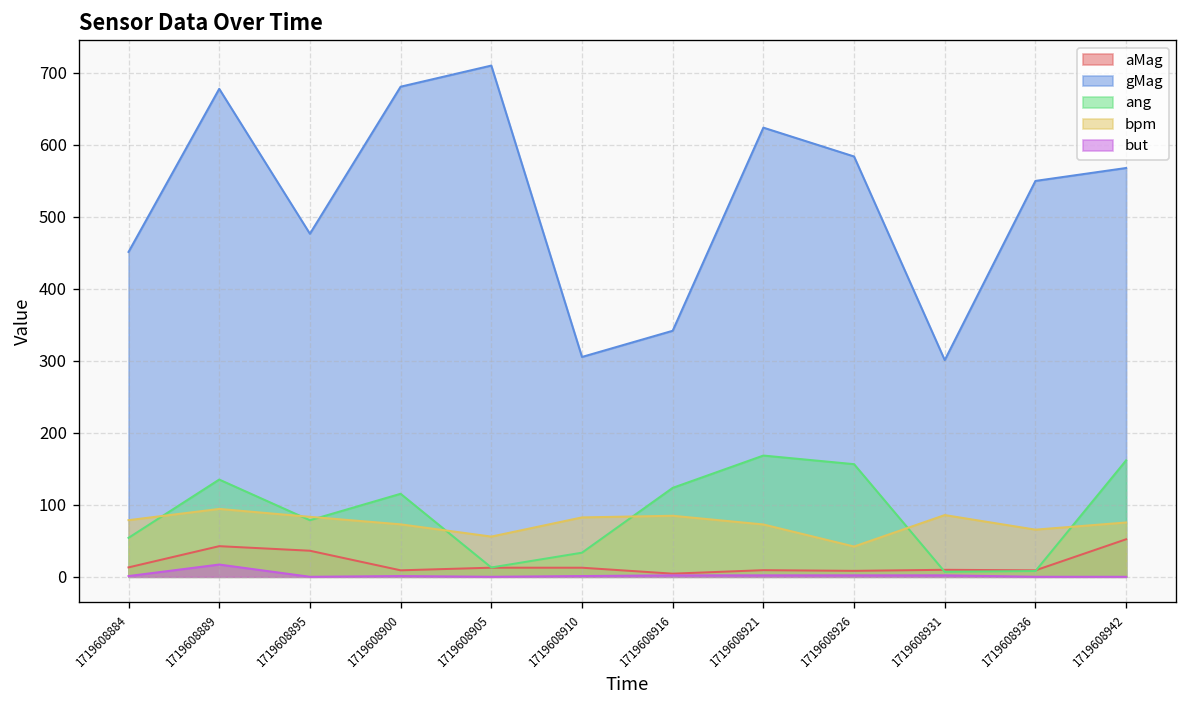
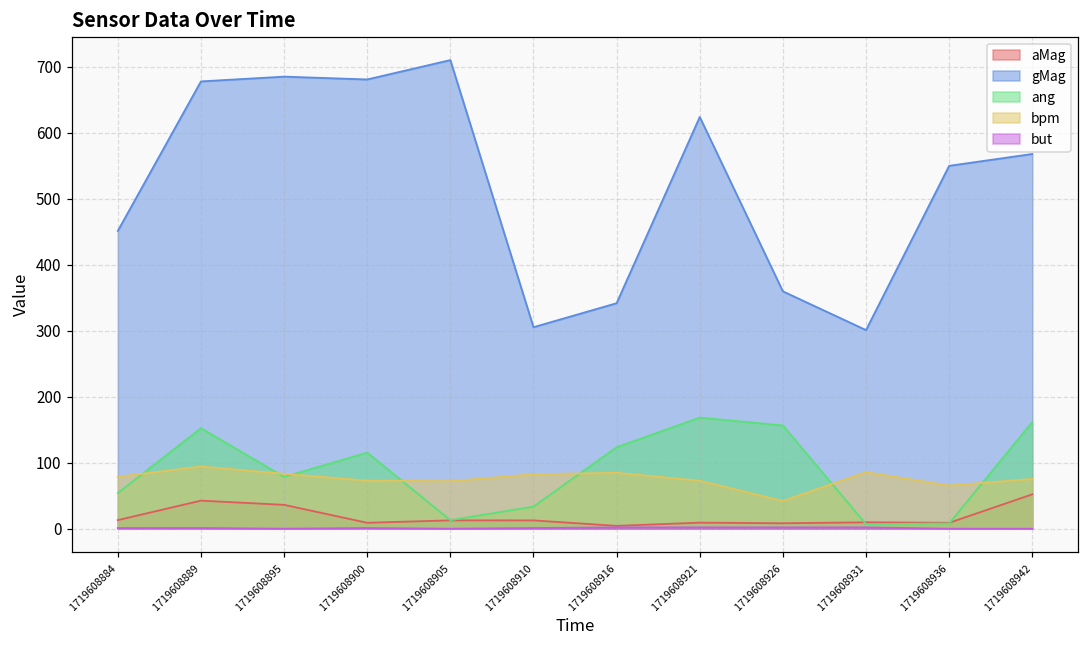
  {
    "aMag": {
      "1719608884": 10,
      "1719608889": 40,
      "1719608895": 40,
      "1719608900": 10,
      "1719608910": 10,
      "1719608921": 10,
      "1719608926": 10,
      "1719608942": 50
    },
    "gMag": {
      "1719608884": 450,
      "1719608889": 680,
-     "1719608895": 480,
+     "1719608895": 690,
      "1719608900": 680,
      "1719608905": 710,
      "1719608910": 310,
      "1719608916": 340,
      "1719608921": 620,
-     "1719608926": 580,
+     "1719608926": 360,
      "1719608931": 300,
      "1719608936": 550,
      "1719608942": 570
    },
    "ang": {
      "1719608884": 50,
-     "1719608889": 140,
+     "1719608889": 150,
      "1719608895": 80,
      "1719608900": 120,
      "1719608910": 30,
      "1719608916": 120,
      "1719608921": 170,
      "1719608926": 160,
      "1719608942": 160
    },
    "bpm": {
      "1719608884": 80,
      "1719608889": 90,
      "1719608895": 80,
      "1719608900": 70,
-     "1719608905": 60,
+     "1719608905": 70,
      "1719608910": 80,
      "1719608916": 80,
      "1719608921": 70,
      "1719608926": 40,
      "1719608931": 90,
      "1719608936": 70,
      "1719608942": 80
    },
    "but": {
      "1719608884": 0,
-     "1719608889": 20,
+     "1719608889": 0,
      "1719608895": 0,
      "1719608900": 0,
      "1719608905": 0,
      "1719608910": 0,
      "1719608921": 0,
      "1719608926": 0,
      "1719608931": 0,
      "1719608936": 0,
      "1719608942": 0
    }
  }
